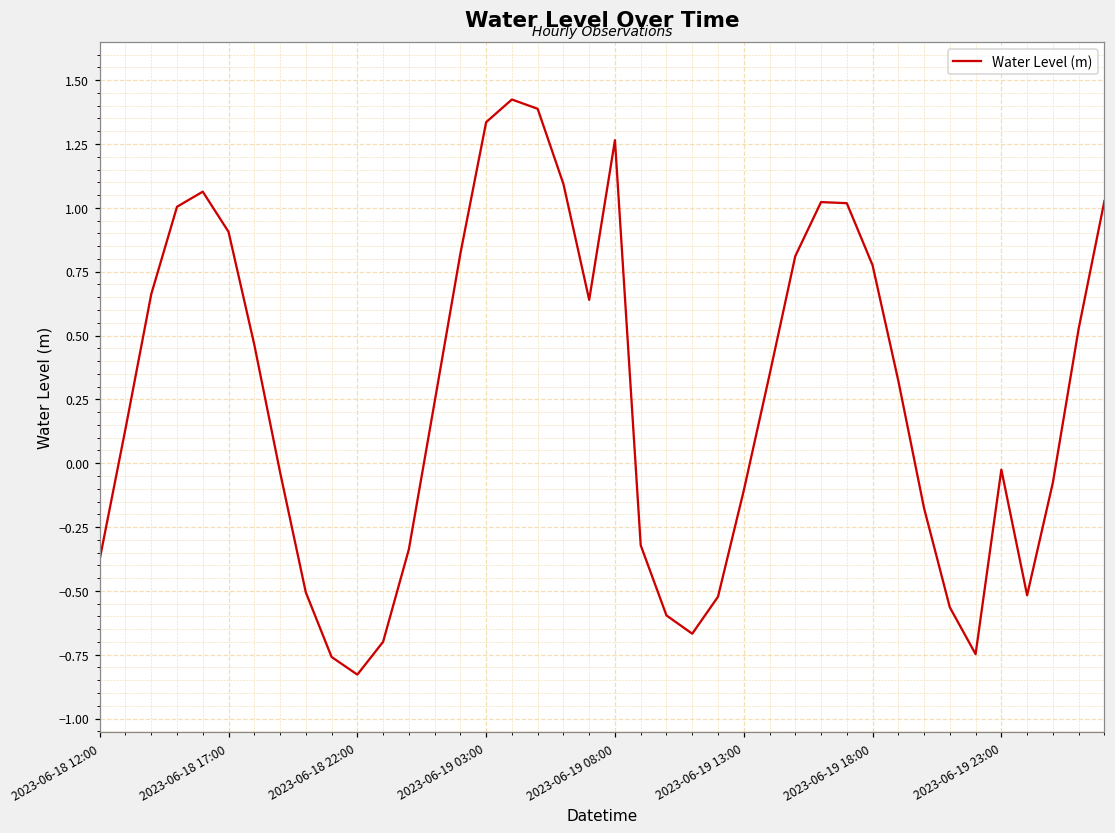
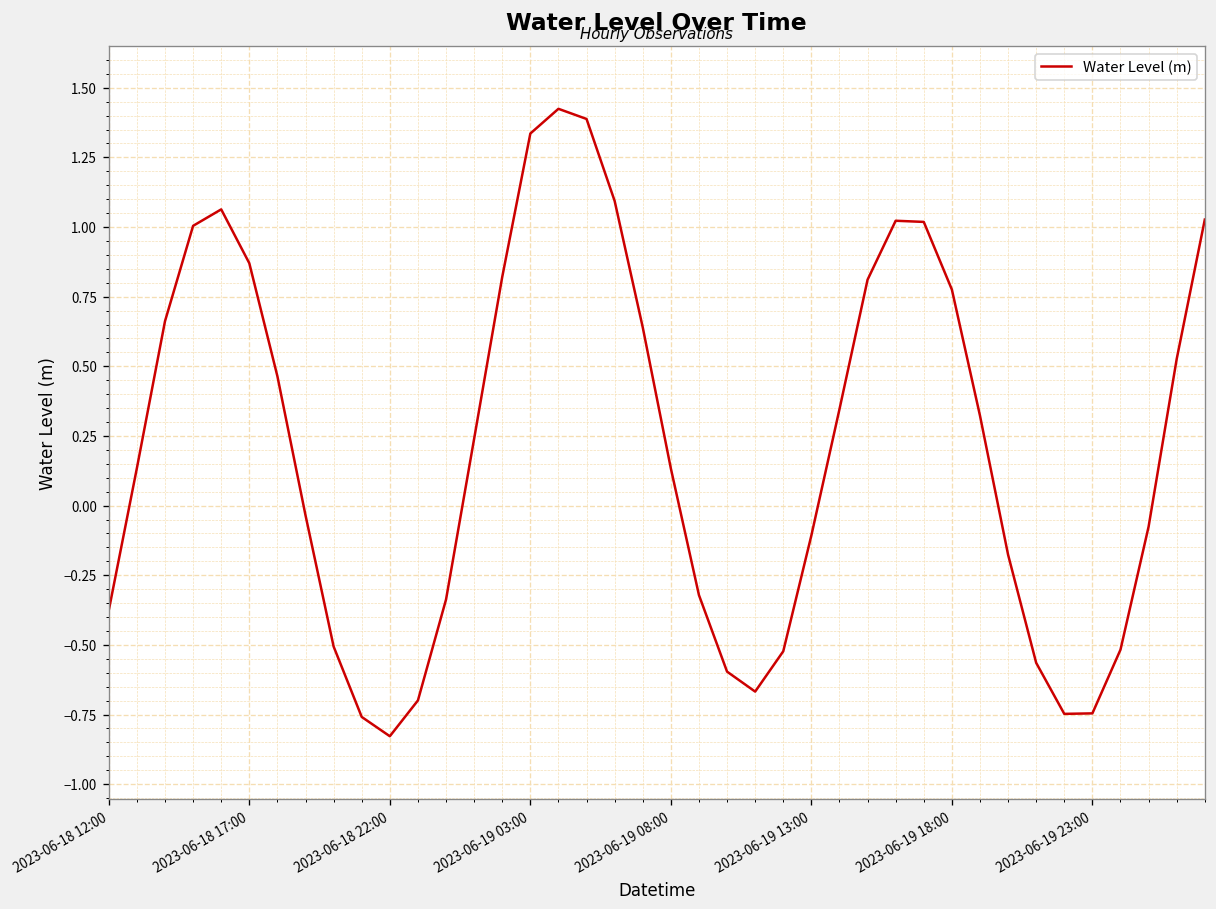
  {
    "2023-06-18 12:00": -0.38,
-   "2023-06-18 17:00": 0.91,
+   "2023-06-18 17:00": 0.87,
    "2023-06-18 22:00": -0.83,
    "2023-06-19 03:00": 1.34,
-   "2023-06-19 08:00": 1.26,
+   "2023-06-19 08:00": 0.13,
    "2023-06-19 13:00": -0.11,
    "2023-06-19 18:00": 0.78,
-   "2023-06-19 23:00": -0.02
+   "2023-06-19 23:00": -0.75
  }
